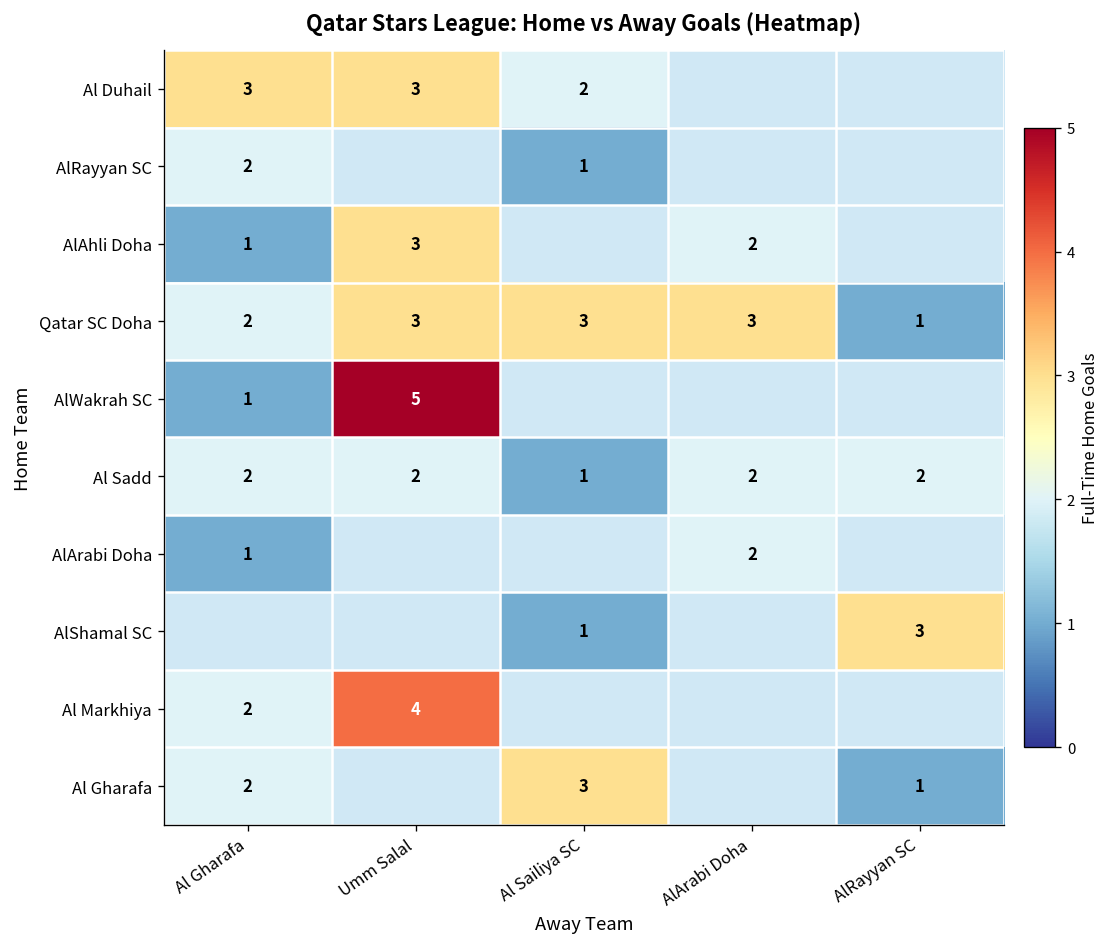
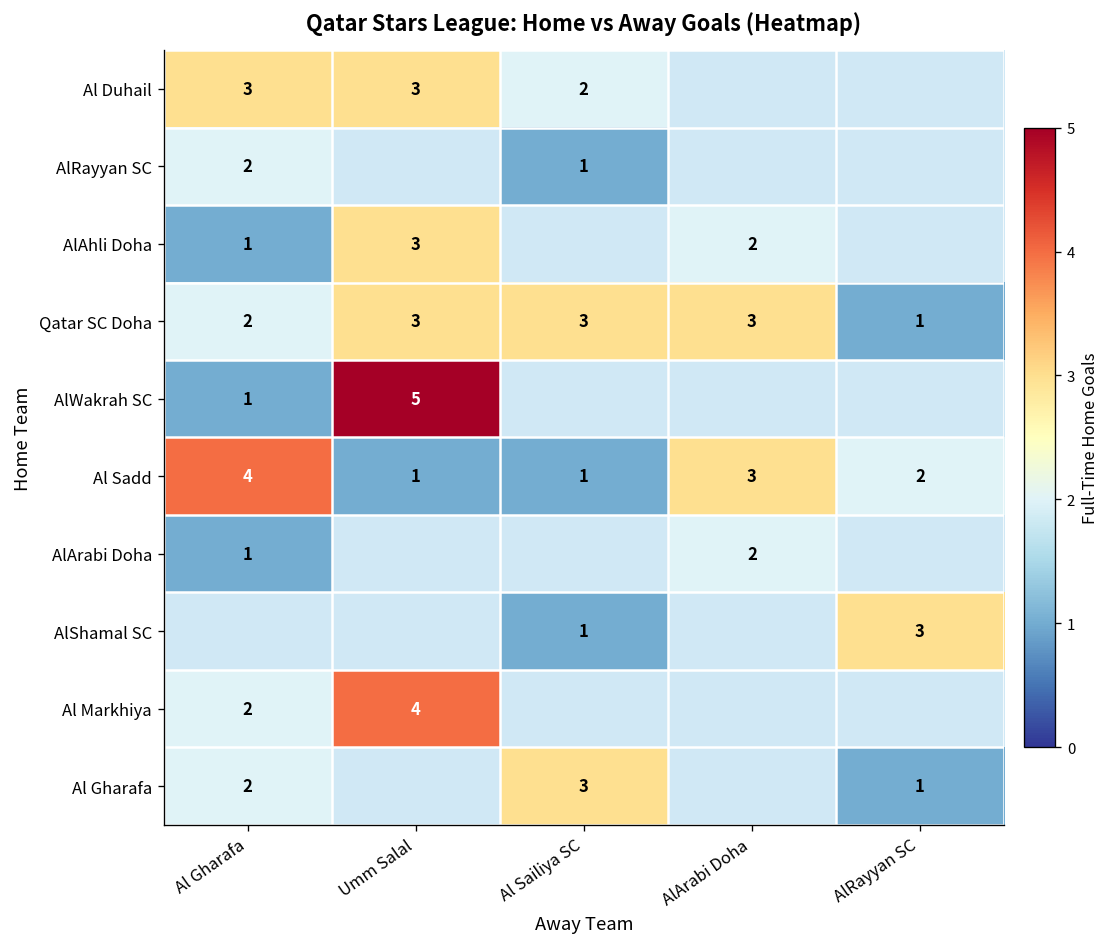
  {
    "Al Duhail": {
      "Al Gharafa": 3,
      "Umm Salal": 3,
      "Al Sailiya SC": 2
    },
    "AlRayyan SC": {
      "Al Gharafa": 2,
      "Al Sailiya SC": 1
    },
    "AlAhli Doha": {
      "Al Gharafa": 1,
      "Umm Salal": 3,
      "AlArabi Doha": 2
    },
    "Qatar SC Doha": {
      "Al Gharafa": 2,
      "Umm Salal": 3,
      "Al Sailiya SC": 3,
      "AlArabi Doha": 3,
      "AlRayyan SC": 1
    },
    "AlWakrah SC": {
      "Al Gharafa": 1,
      "Umm Salal": 5
    },
    "Al Sadd": {
-     "Al Gharafa": 2,
-     "Umm Salal": 2,
+     "Al Gharafa": 4,
+     "Umm Salal": 1,
      "Al Sailiya SC": 1,
-     "AlArabi Doha": 2,
+     "AlArabi Doha": 3,
      "AlRayyan SC": 2
    },
    "AlArabi Doha": {
      "Al Gharafa": 1,
      "AlArabi Doha": 2
    },
    "AlShamal SC": {
      "Al Sailiya SC": 1,
      "AlRayyan SC": 3
    },
    "Al Markhiya": {
      "Al Gharafa": 2,
      "Umm Salal": 4
    },
    "Al Gharafa": {
      "Al Gharafa": 2,
      "Al Sailiya SC": 3,
      "AlRayyan SC": 1
    }
  }
